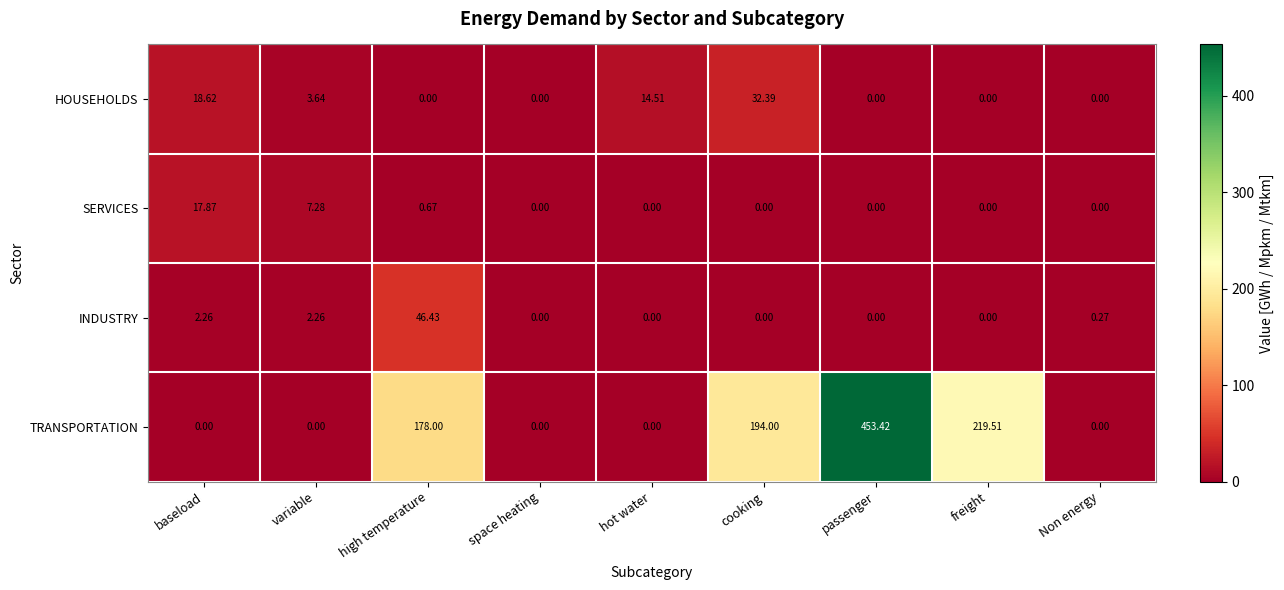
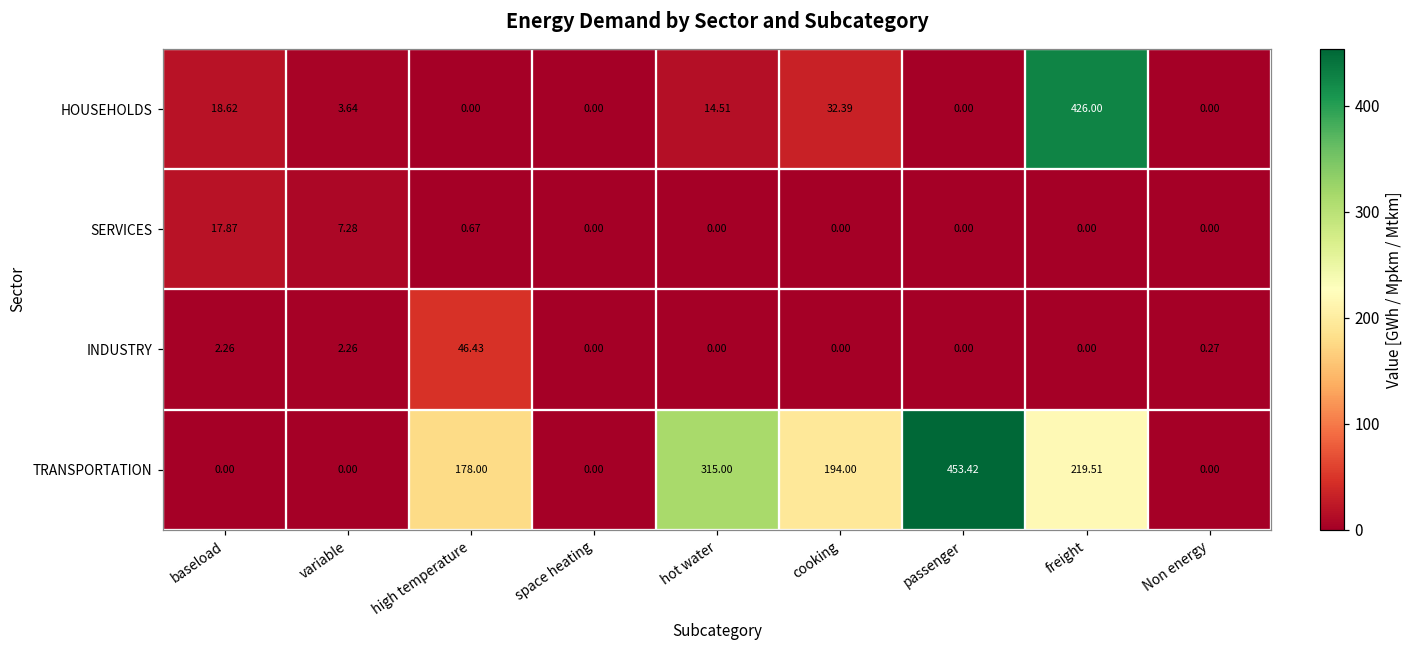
  {
    "HOUSEHOLDS": {
      "baseload": 18.62,
      "variable": 3.64,
      "high temperature": 0.00,
      "space heating": 0.00,
      "hot water": 14.51,
      "cooking": 32.39,
      "passenger": 0.00,
-     "freight": 0.00,
+     "freight": 426.00,
      "Non energy": 0.00
    },
    "SERVICES": {
      "baseload": 17.87,
      "variable": 7.28,
      "high temperature": 0.67,
      "space heating": 0.00,
      "hot water": 0.00,
      "cooking": 0.00,
      "passenger": 0.00,
      "freight": 0.00,
      "Non energy": 0.00
    },
    "INDUSTRY": {
      "baseload": 2.26,
      "variable": 2.26,
      "high temperature": 46.43,
      "space heating": 0.00,
      "hot water": 0.00,
      "cooking": 0.00,
      "passenger": 0.00,
      "freight": 0.00,
      "Non energy": 0.27
    },
    "TRANSPORTATION": {
      "baseload": 0.00,
      "variable": 0.00,
      "high temperature": 178.00,
      "space heating": 0.00,
-     "hot water": 0.00,
+     "hot water": 315.00,
      "cooking": 194.00,
      "passenger": 453.42,
      "freight": 219.51,
      "Non energy": 0.00
    }
  }
